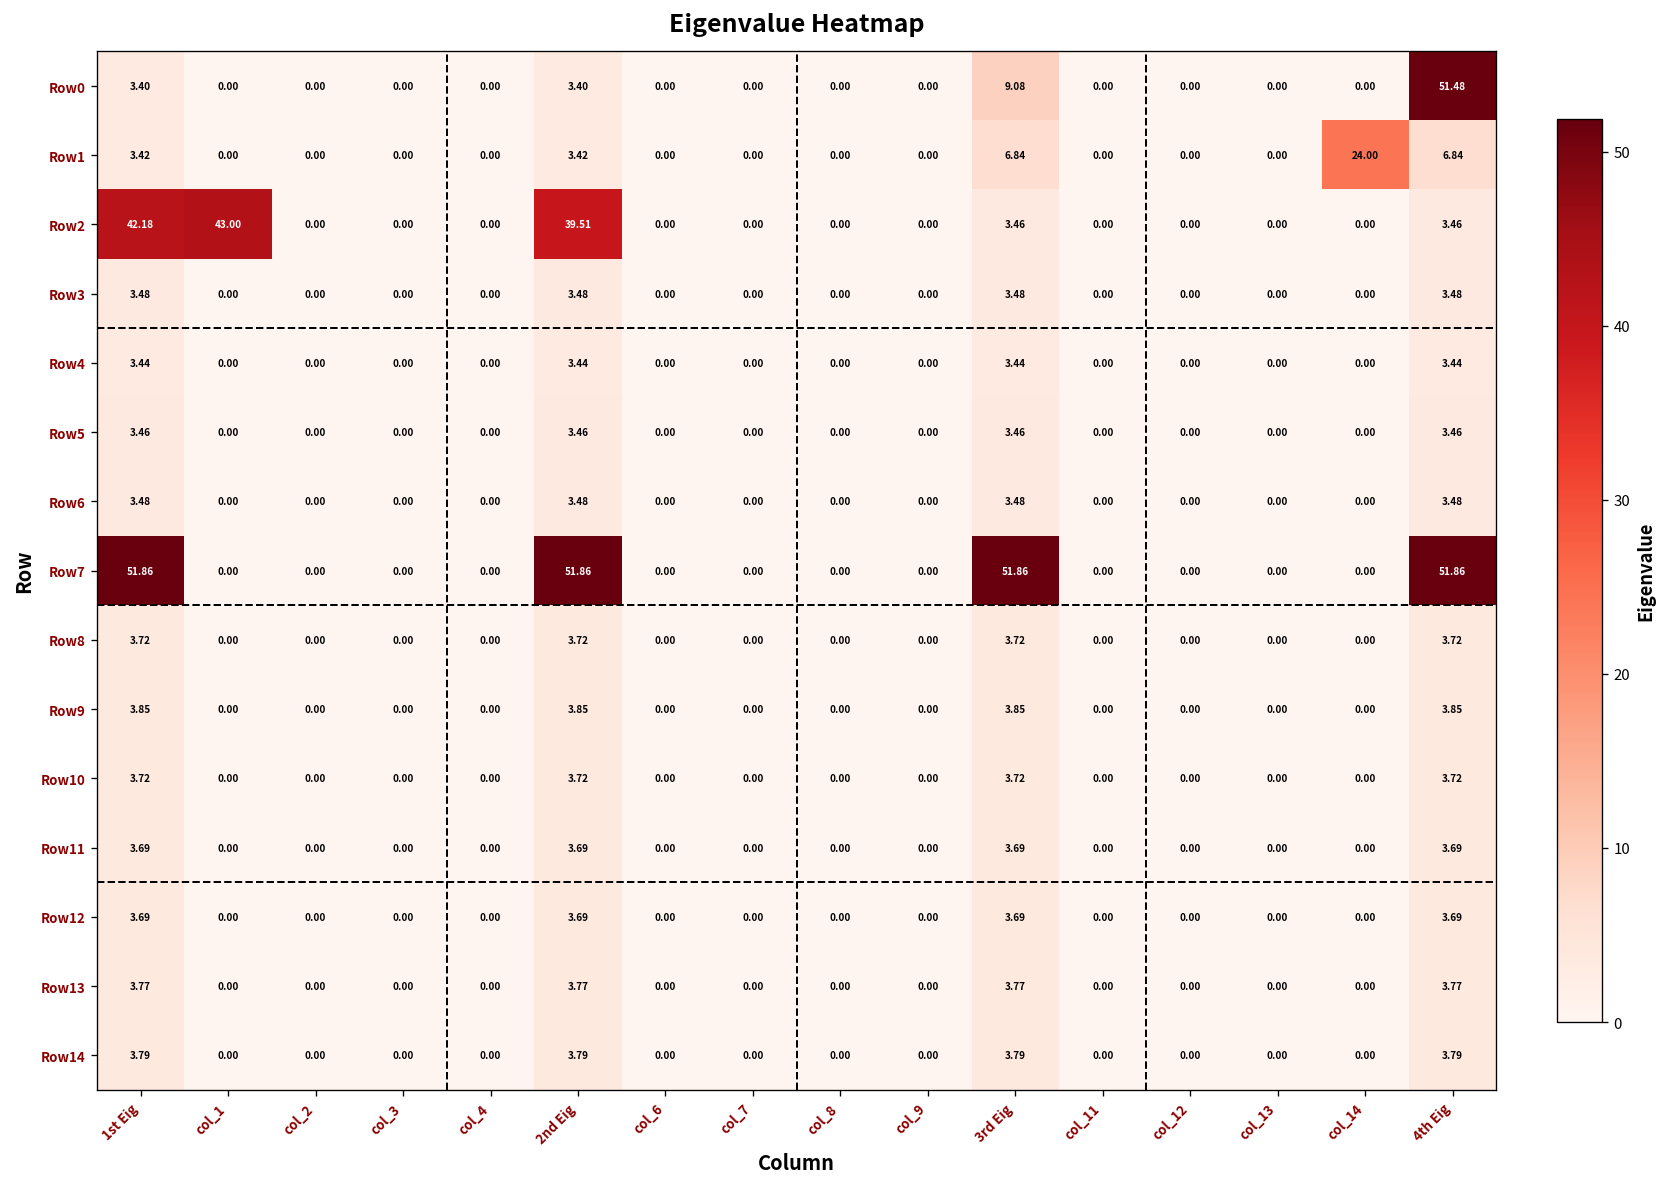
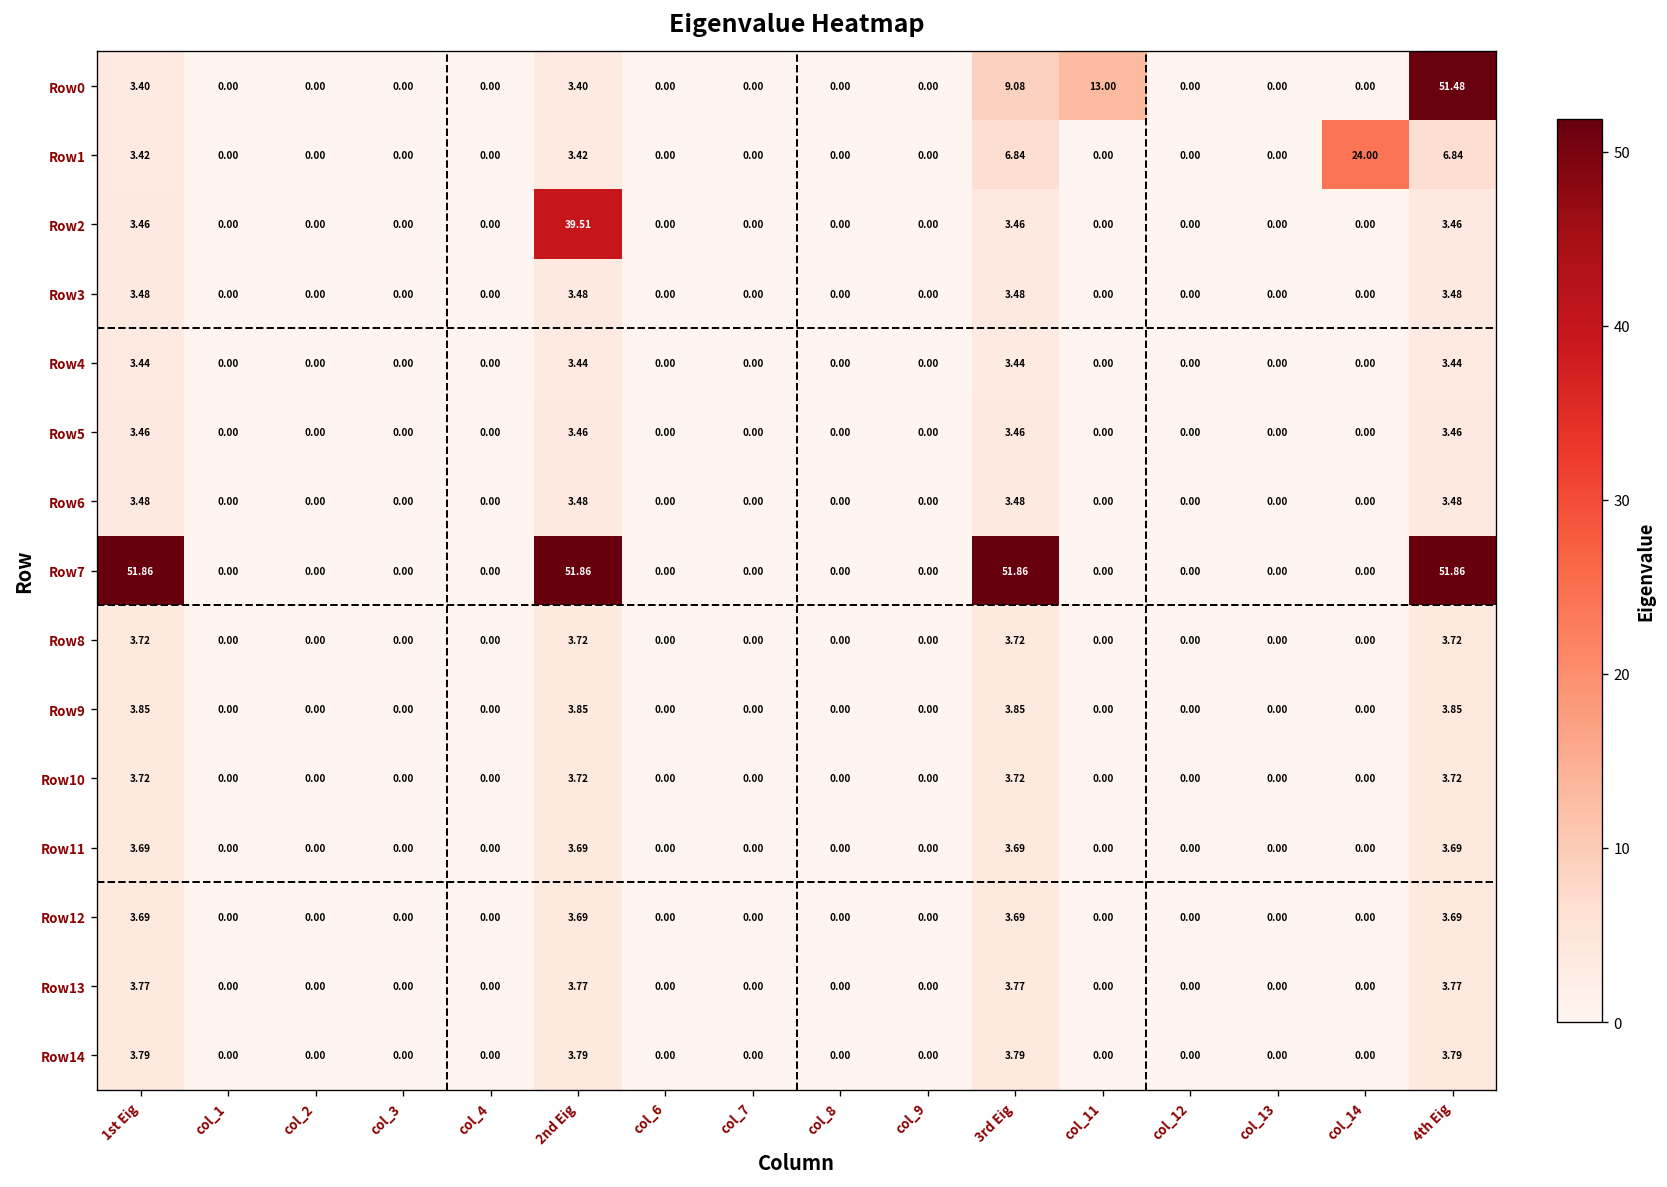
  {
    "Row0": {
      "1st Eig": 3.40,
      "col_1": 0.00,
      "col_2": 0.00,
      "col_3": 0.00,
      "col_4": 0.00,
      "2nd Eig": 3.40,
      "col_6": 0.00,
      "col_7": 0.00,
      "col_8": 0.00,
      "col_9": 0.00,
      "3rd Eig": 9.08,
-     "col_11": 0.00,
+     "col_11": 13.00,
      "col_12": 0.00,
      "col_13": 0.00,
      "col_14": 0.00,
      "4th Eig": 51.48
    },
    "Row2": {
-     "1st Eig": 42.18,
-     "col_1": 43.00,
+     "1st Eig": 3.46,
+     "col_1": 0.00,
      "col_2": 0.00,
      "col_3": 0.00,
      "col_4": 0.00,
      "2nd Eig": 39.51,
      "col_6": 0.00,
      "col_7": 0.00,
      "col_8": 0.00,
      "col_9": 0.00,
      "3rd Eig": 3.46,
      "col_11": 0.00,
      "col_12": 0.00,
      "col_13": 0.00,
      "col_14": 0.00,
      "4th Eig": 3.46
    }
  }
